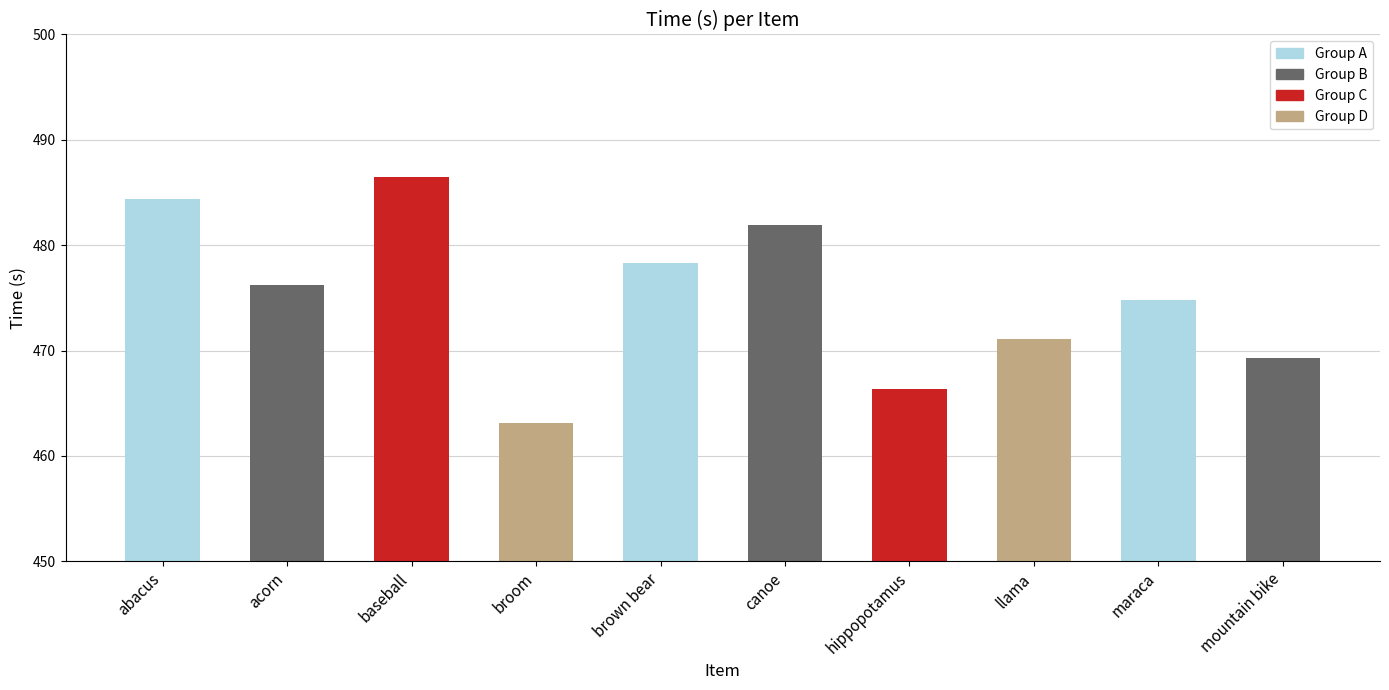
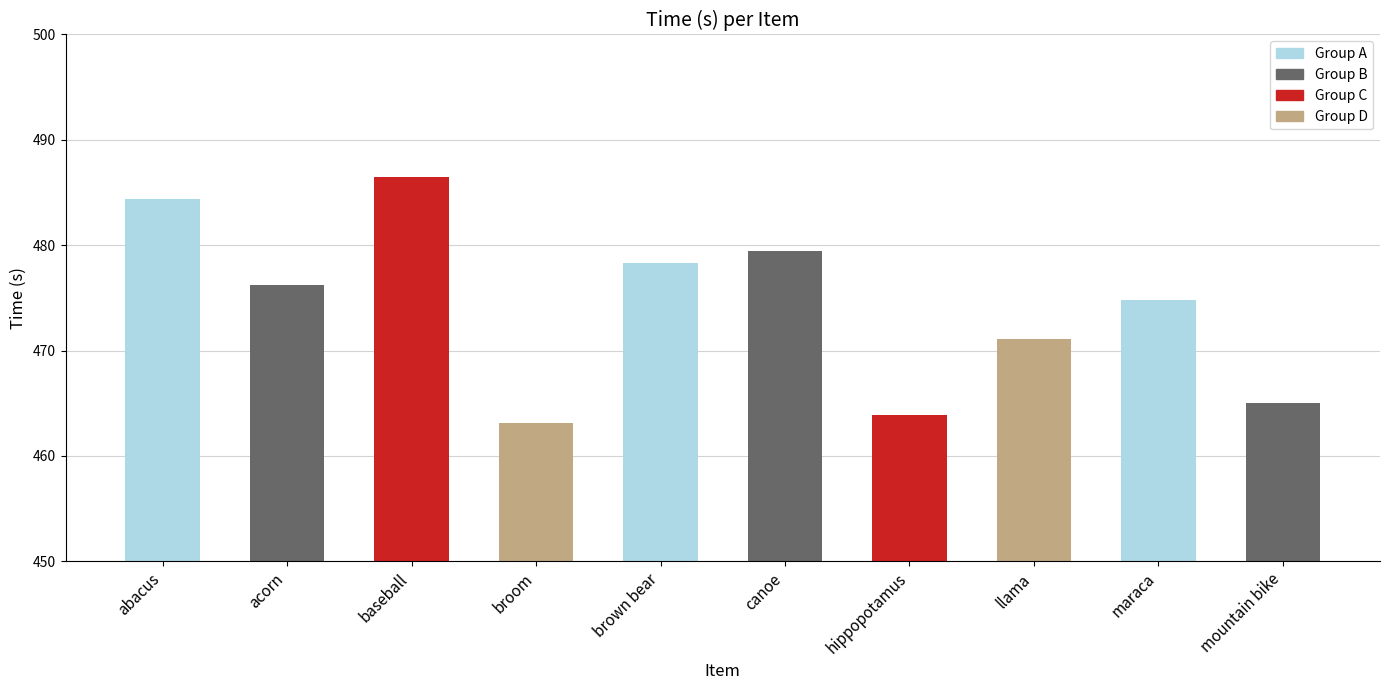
  {
    "abacus": 484.4,
    "acorn": 476.3,
    "baseball": 486.5,
    "broom": 463.1,
    "brown bear": 478.3,
-   "canoe": 481.9,
-   "hippopotamus": 466.3,
+   "canoe": 479.5,
+   "hippopotamus": 463.9,
    "llama": 471.1,
    "maraca": 474.8,
-   "mountain bike": 469.3
+   "mountain bike": 465.0
  }
